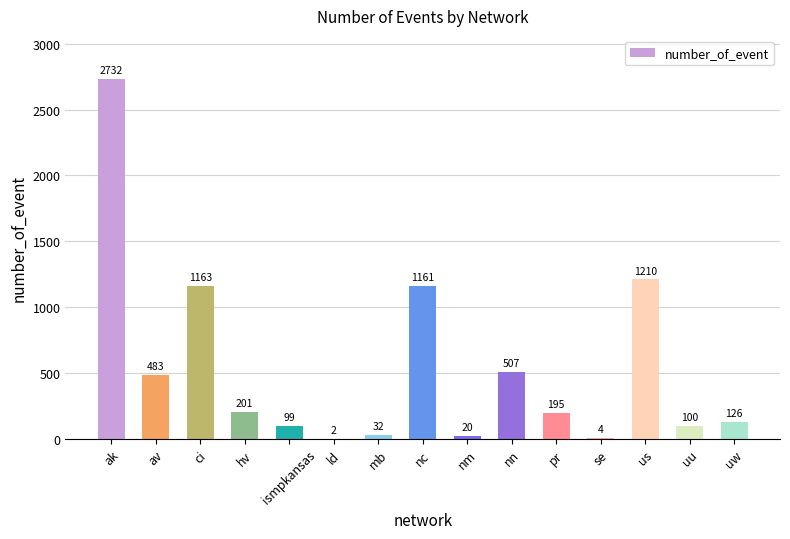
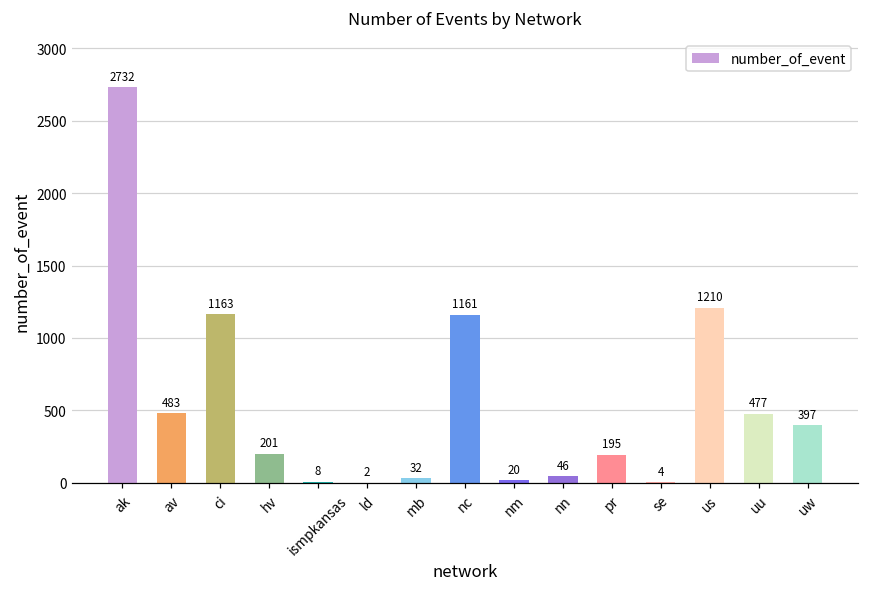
  {
    "ak": 2732,
    "av": 483,
    "ci": 1163,
    "hv": 201,
-   "ismpkansas": 99,
+   "ismpkansas": 8,
    "ld": 2,
    "mb": 32,
    "nc": 1161,
    "nm": 20,
-   "nn": 507,
+   "nn": 46,
    "pr": 195,
    "se": 4,
    "us": 1210,
-   "uu": 100,
-   "uw": 126
+   "uu": 477,
+   "uw": 397
  }
